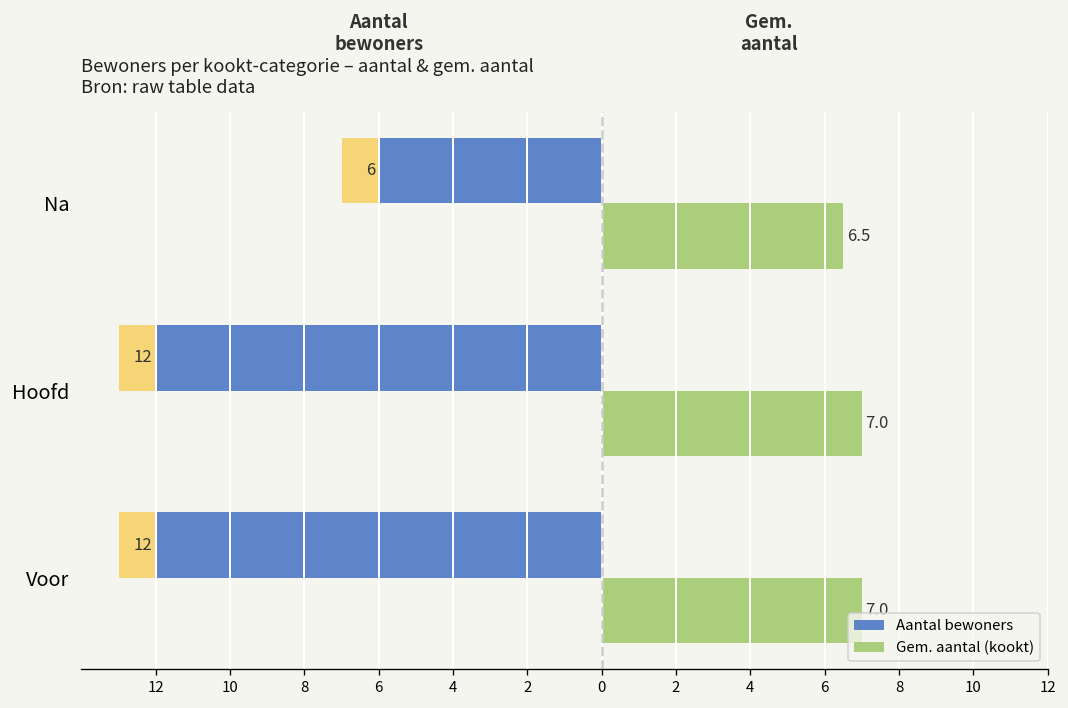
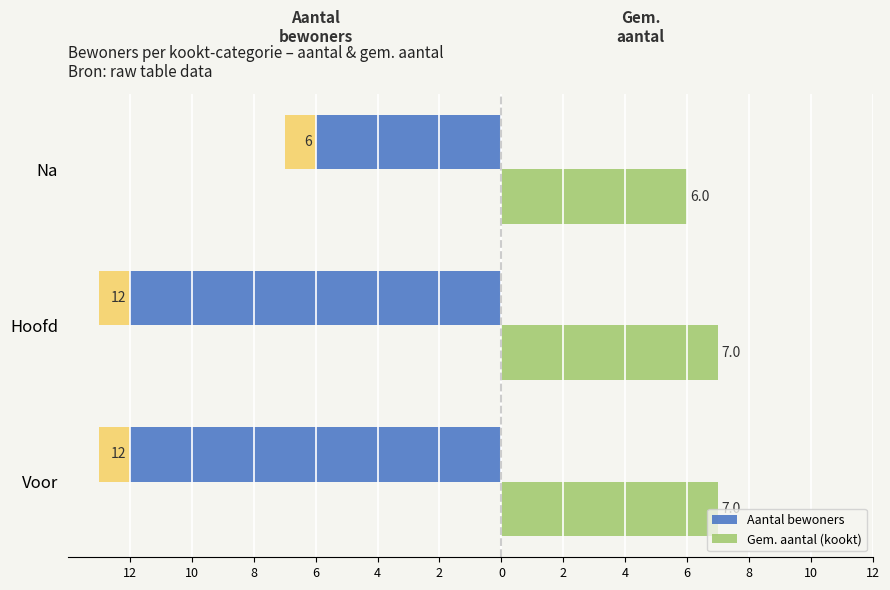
  {
    "Gem. aantal (kookt)": {
-     "Na": 6.5,
+     "Na": 6.0,
      "Hoofd": 7.0
    }
  }
